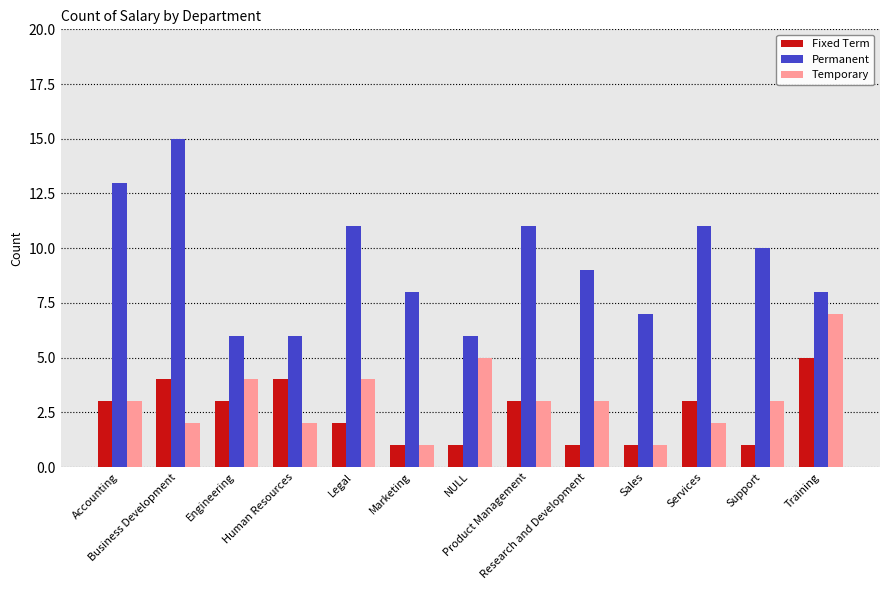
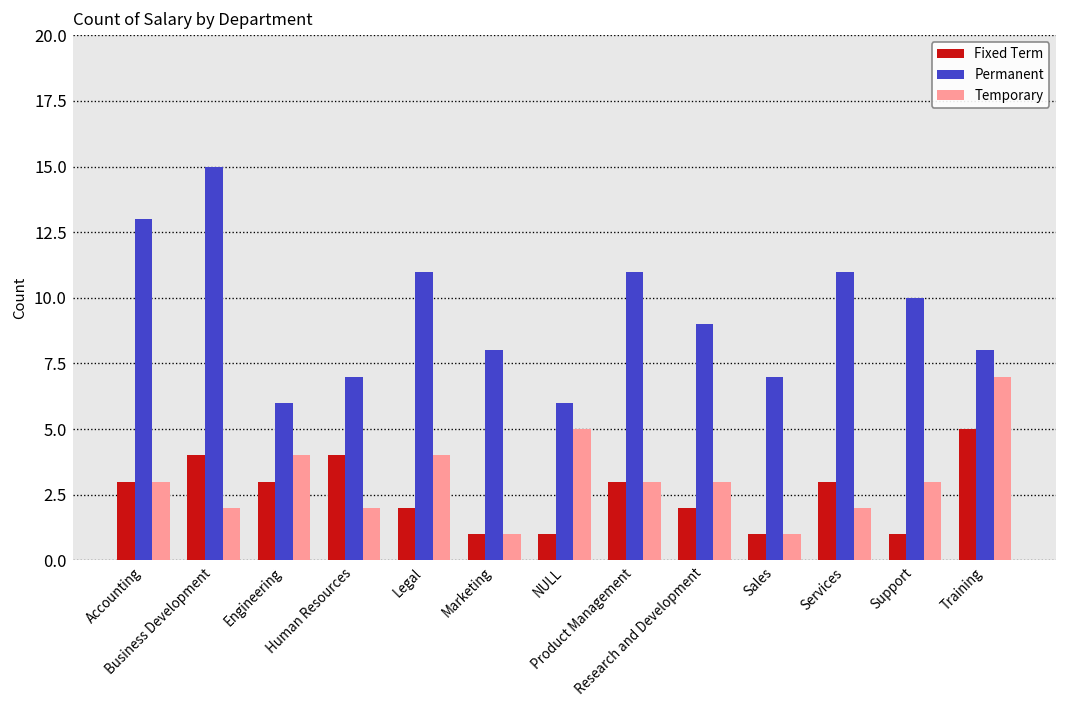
  {
    "Fixed Term": {
      "Accounting": 3,
      "Business Development": 4,
      "Engineering": 3,
      "Human Resources": 4,
      "Legal": 2,
      "Marketing": 1,
      "NULL": 1,
      "Product Management": 3,
-     "Research and Development": 1,
+     "Research and Development": 2,
      "Sales": 1,
      "Services": 3,
      "Support": 1,
      "Training": 5
    },
    "Permanent": {
      "Accounting": 13,
      "Business Development": 15,
      "Engineering": 6,
-     "Human Resources": 6,
+     "Human Resources": 7,
      "Legal": 11,
      "Marketing": 8,
      "NULL": 6,
      "Product Management": 11,
      "Research and Development": 9,
      "Sales": 7,
      "Services": 11,
      "Support": 10,
      "Training": 8
    },
    "Temporary": {
      "Accounting": 3,
      "Business Development": 2,
      "Engineering": 4,
      "Human Resources": 2,
      "Legal": 4,
      "Marketing": 1,
      "NULL": 5,
      "Product Management": 3,
      "Research and Development": 3,
      "Sales": 1,
      "Services": 2,
      "Support": 3,
      "Training": 7
    }
  }
